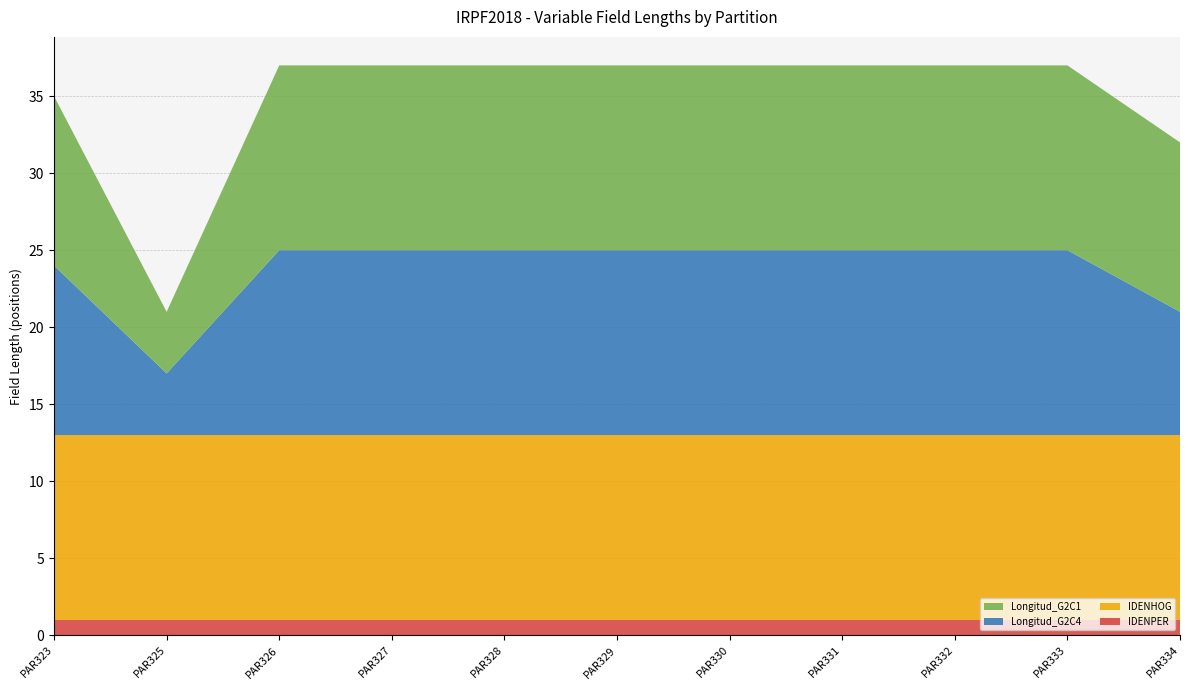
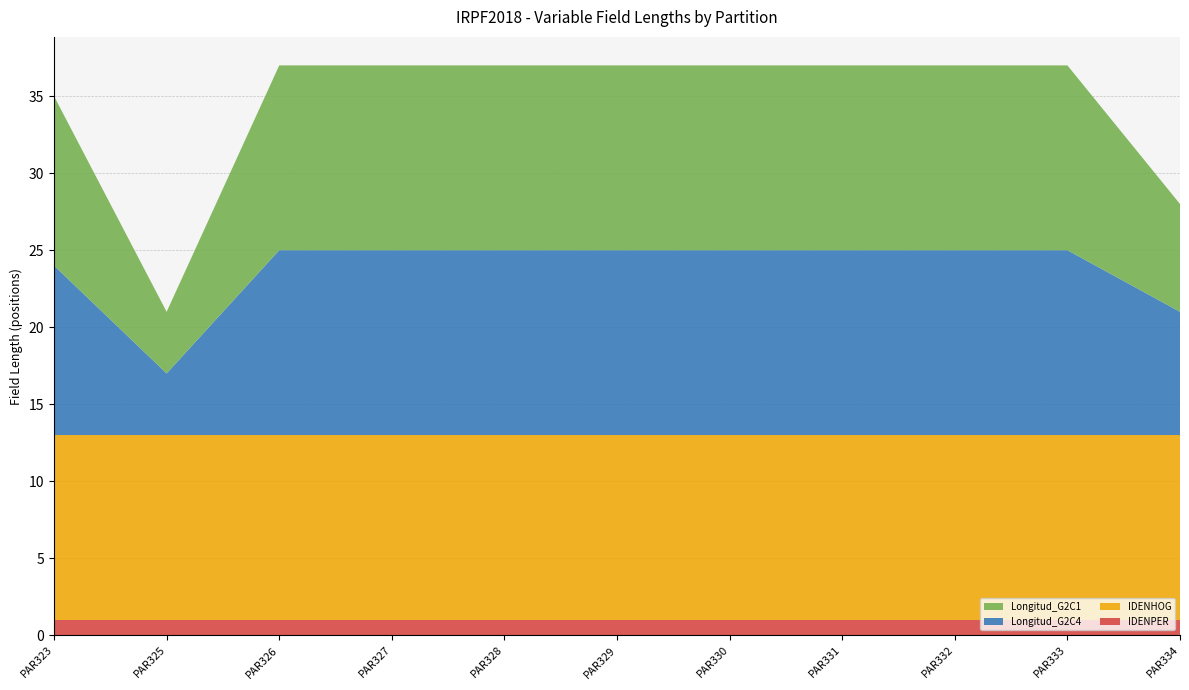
  {
    "IDENPER": {
      "PAR323": 1,
      "PAR325": 1,
      "PAR326": 1,
      "PAR327": 1,
      "PAR328": 1,
      "PAR329": 1,
      "PAR330": 1,
      "PAR331": 1,
      "PAR332": 1,
      "PAR334": 1
    },
    "IDENHOG": {
      "PAR323": 12,
      "PAR325": 12,
      "PAR326": 12,
      "PAR327": 12,
      "PAR328": 12,
      "PAR329": 12,
      "PAR330": 12,
      "PAR331": 12,
      "PAR332": 12,
      "PAR333": 12,
      "PAR334": 12
    },
    "Longitud_G2C4": {
      "PAR323": 11,
      "PAR325": 4,
      "PAR326": 12,
      "PAR327": 12,
      "PAR328": 12,
      "PAR329": 12,
      "PAR330": 12,
      "PAR331": 12,
      "PAR332": 12,
      "PAR333": 12,
      "PAR334": 8
    },
    "Longitud_G2C1": {
      "PAR323": 11,
      "PAR325": 4,
      "PAR326": 12,
      "PAR327": 12,
      "PAR328": 12,
      "PAR329": 12,
      "PAR330": 12,
      "PAR331": 12,
      "PAR332": 12,
      "PAR333": 12,
-     "PAR334": 11
+     "PAR334": 7
    }
  }
